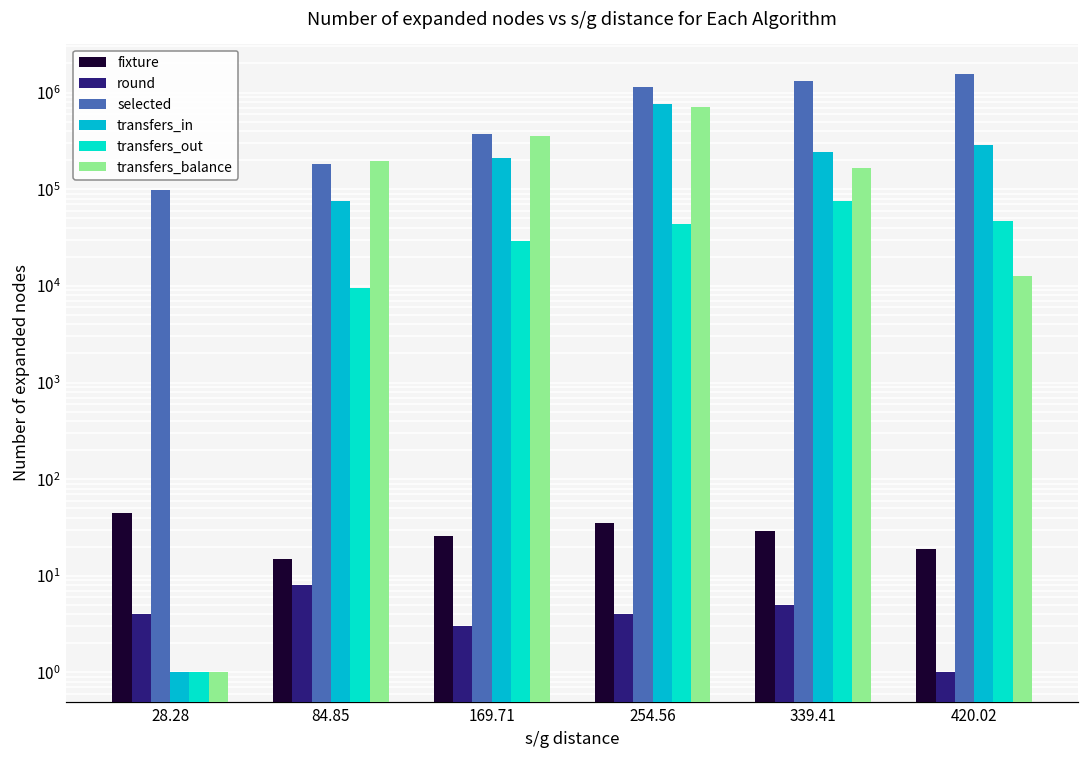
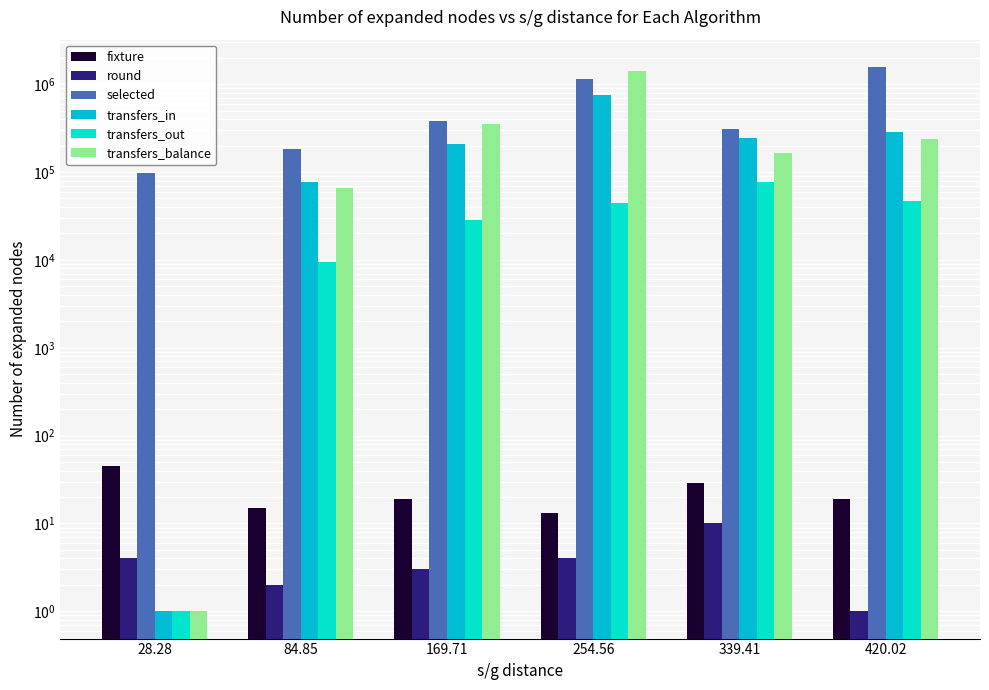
  {
    "fixture": {
      "28.28": 50,
      "84.85": 15,
-     "169.71": 26,
-     "254.56": 35,
+     "169.71": 19,
+     "254.56": 13,
      "339.41": 29,
      "420.02": 19
    },
    "round": {
      "28.28": 4,
-     "84.85": 8,
+     "84.85": 2,
      "169.71": 3,
      "254.56": 4,
-     "339.41": 5,
+     "339.41": 10,
      "420.02": 1
    },
    "selected": {
      "28.28": 100000,
      "84.85": 180000,
      "169.71": 380000,
      "254.56": 1100000,
-     "339.41": 1300000,
+     "339.41": 310000,
      "420.02": 1600000
    },
    "transfers_balance": {
      "28.28": 1,
-     "84.85": 200000,
+     "84.85": 70000,
      "169.71": 350000,
-     "254.56": 700000,
+     "254.56": 1400000,
      "339.41": 160000,
-     "420.02": 13000
+     "420.02": 240000
    }
  }
